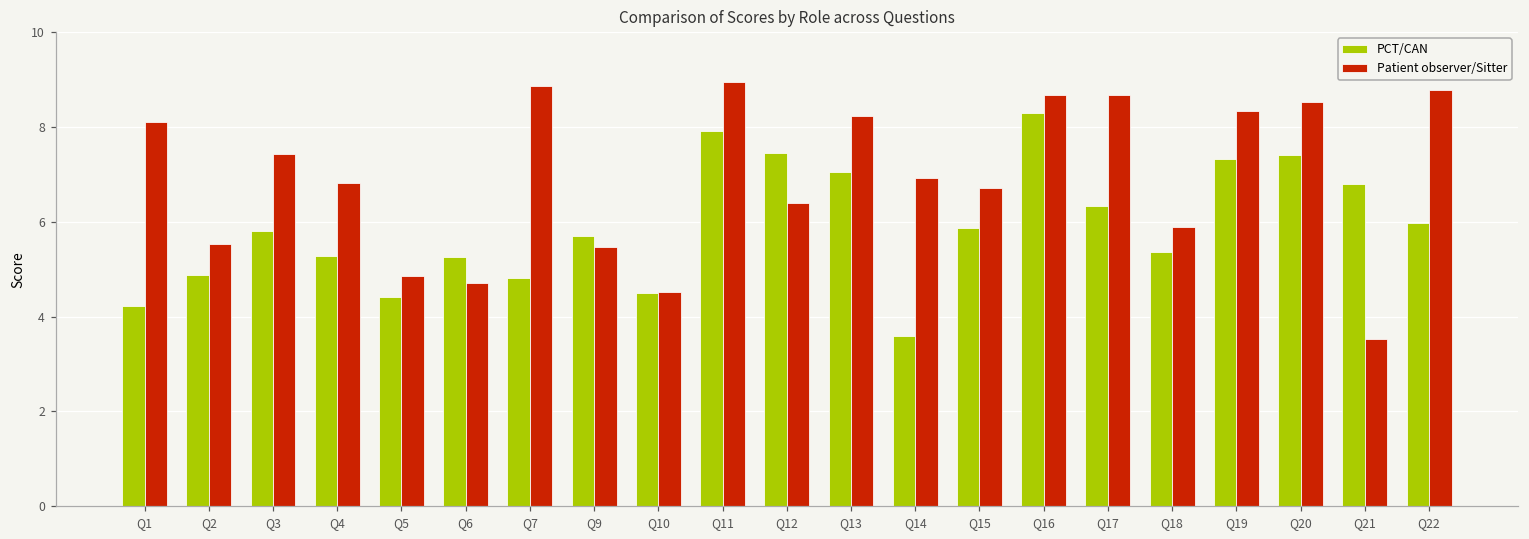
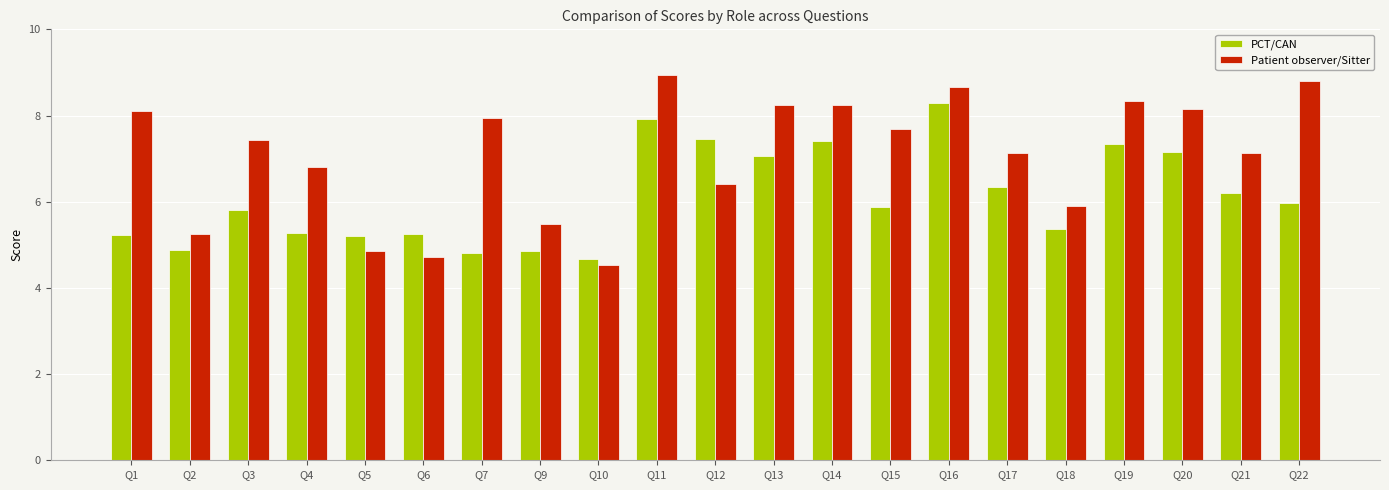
  {
    "PCT/CAN": {
-     "Q1": 4.2,
+     "Q1": 5.2,
      "Q2": 4.9,
      "Q3": 5.8,
      "Q4": 5.3,
-     "Q5": 4.4,
+     "Q5": 5.2,
      "Q6": 5.3,
      "Q7": 4.8,
-     "Q9": 5.7,
-     "Q10": 4.5,
+     "Q9": 4.9,
+     "Q10": 4.7,
      "Q11": 7.9,
      "Q12": 7.5,
      "Q13": 7.1,
-     "Q14": 3.6,
+     "Q14": 7.4,
      "Q15": 5.9,
      "Q16": 8.3,
      "Q17": 6.3,
      "Q18": 5.4,
      "Q19": 7.3,
-     "Q20": 7.4,
-     "Q21": 6.8,
+     "Q20": 7.2,
+     "Q21": 6.2,
      "Q22": 6.0
    },
    "Patient observer/Sitter": {
      "Q1": 8.1,
-     "Q2": 5.5,
+     "Q2": 5.2,
      "Q3": 7.4,
      "Q4": 6.8,
      "Q5": 4.9,
      "Q6": 4.7,
-     "Q7": 8.9,
+     "Q7": 8.0,
      "Q9": 5.5,
      "Q10": 4.5,
      "Q11": 9.0,
      "Q12": 6.4,
      "Q13": 8.2,
-     "Q14": 6.9,
-     "Q15": 6.7,
+     "Q14": 8.2,
+     "Q15": 7.7,
      "Q16": 8.7,
-     "Q17": 8.7,
+     "Q17": 7.1,
      "Q18": 5.9,
      "Q19": 8.3,
-     "Q20": 8.5,
-     "Q21": 3.5,
+     "Q20": 8.1,
+     "Q21": 7.1,
      "Q22": 8.8
    }
  }
